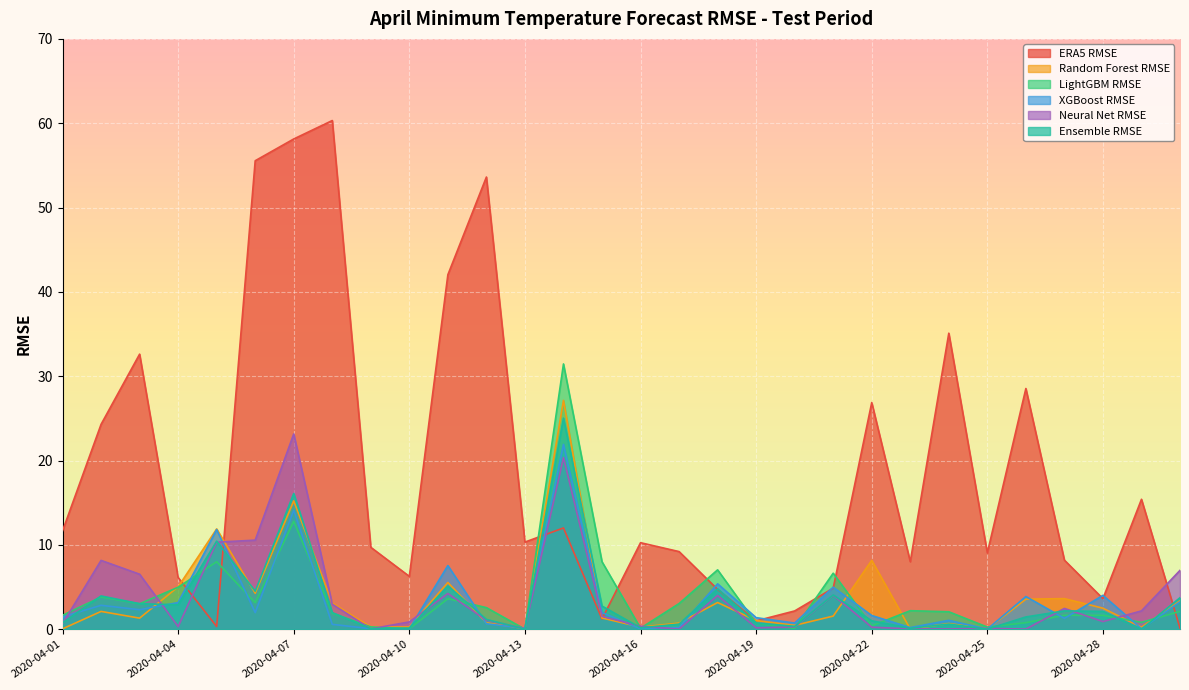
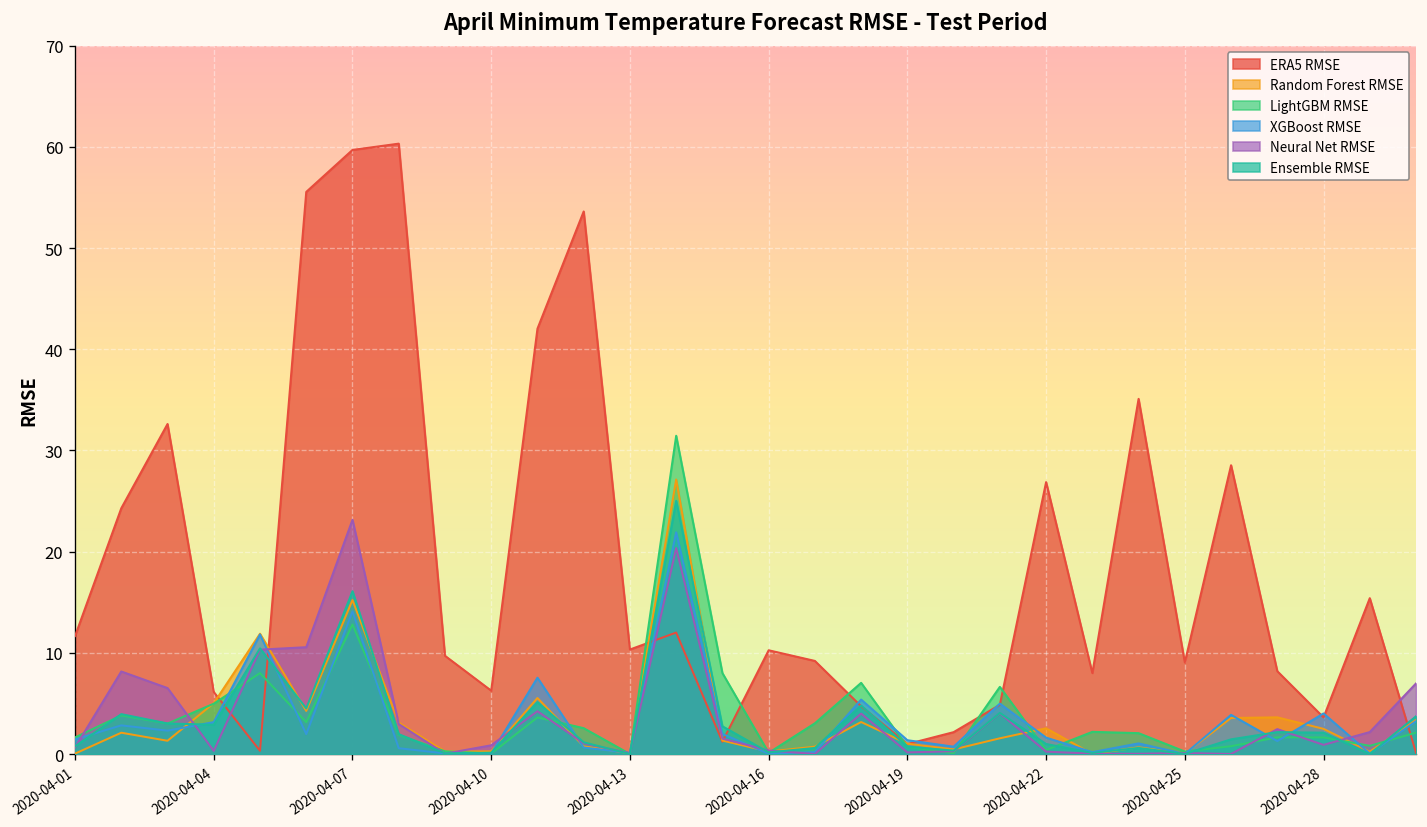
  {
    "ERA5 RMSE": {
      "2020-04-01": 12,
      "2020-04-04": 6,
-     "2020-04-07": 58,
+     "2020-04-07": 60,
      "2020-04-10": 6,
      "2020-04-13": 10,
      "2020-04-16": 10,
      "2020-04-22": 27,
      "2020-04-25": 9,
      "2020-04-28": 4
    },
    "Random Forest RMSE": {
      "2020-04-01": 0,
      "2020-04-07": 15,
-     "2020-04-22": 8,
+     "2020-04-22": 3,
      "2020-04-28": 2
    },
    "XGBoost RMSE": {
      "2020-04-07": 14,
      "2020-04-19": 1,
      "2020-04-22": 2,
      "2020-04-28": 4
    },
    "Neural Net RMSE": {
      "2020-04-04": 0,
      "2020-04-07": 23,
      "2020-04-10": 1,
      "2020-04-19": 0,
      "2020-04-28": 1
    }
  }
